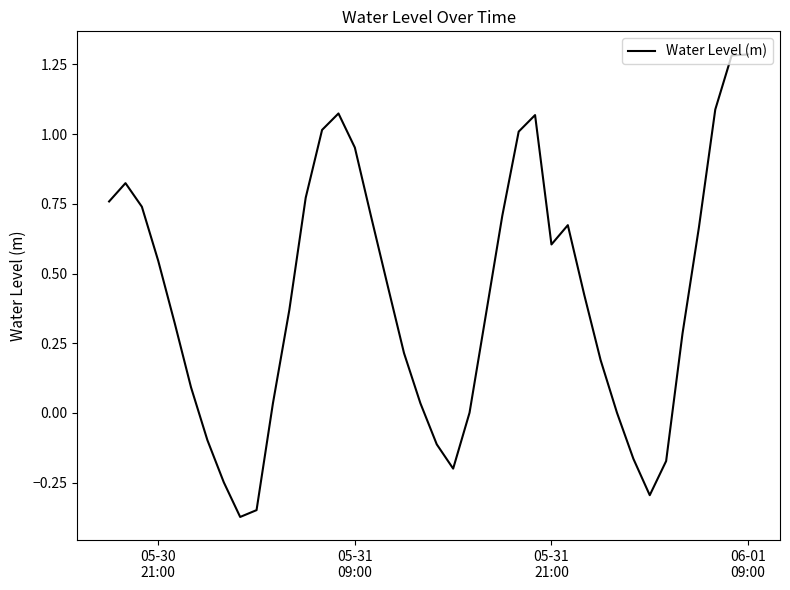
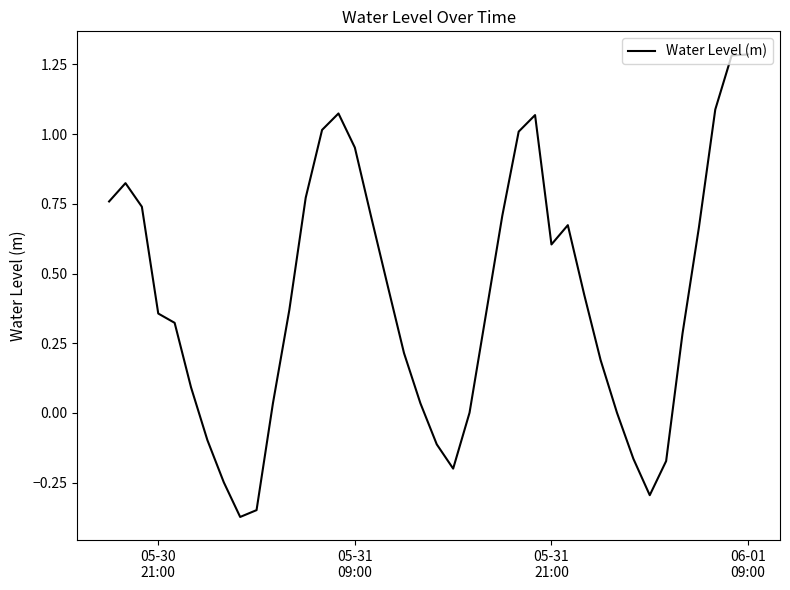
  {
-   "05-30 21:00": 0.55,
+   "05-30 21:00": 0.36,
    "05-31 09:00": 0.95,
    "05-31 21:00": 0.60
  }
